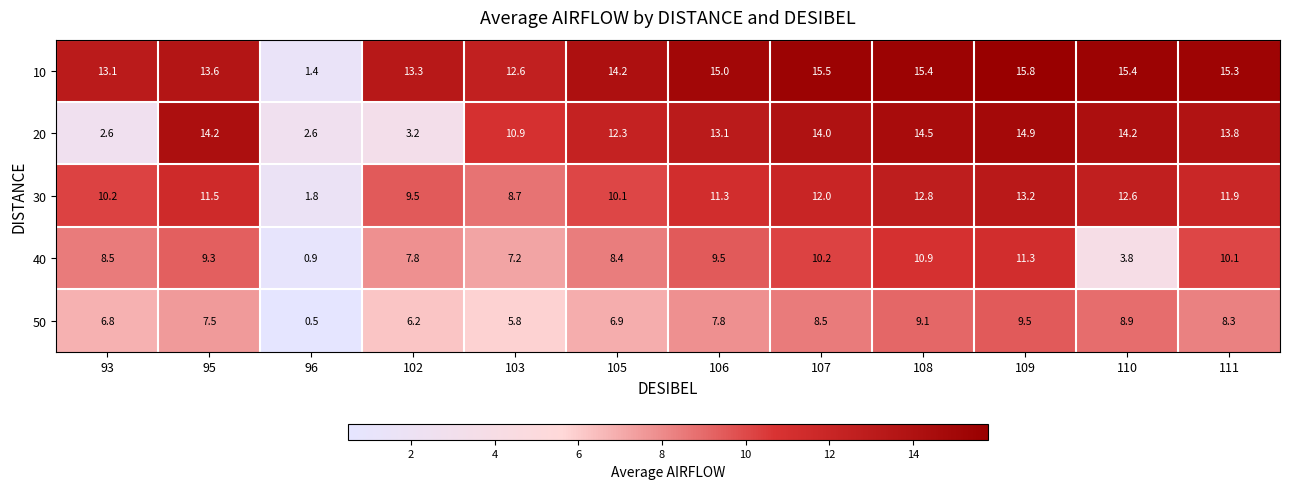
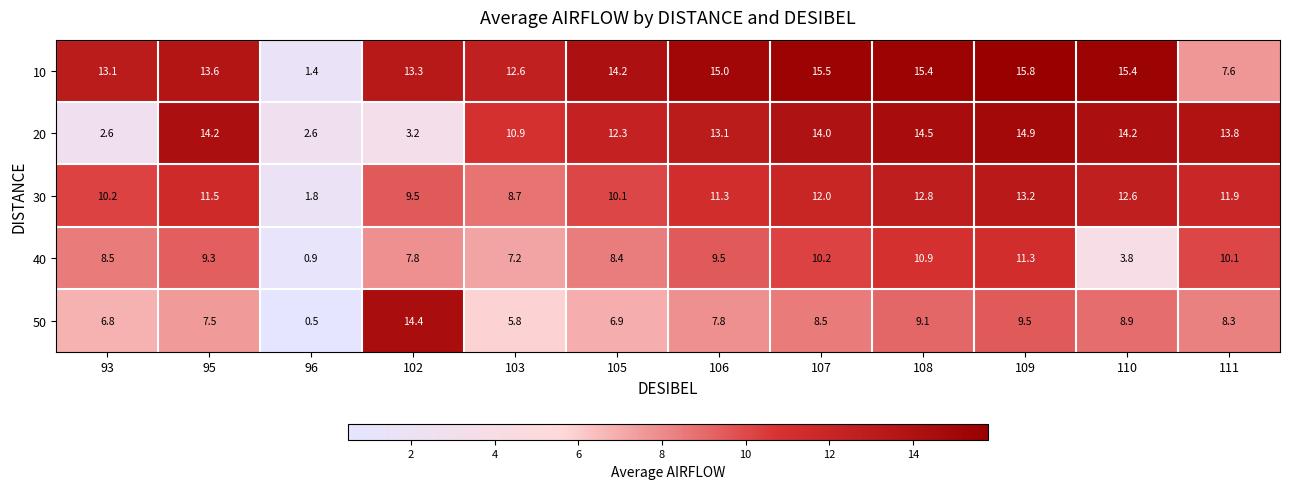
  {
    "10": {
      "93": 13.1,
      "95": 13.6,
      "96": 1.4,
      "102": 13.3,
      "103": 12.6,
      "105": 14.2,
      "106": 15.0,
      "107": 15.5,
      "108": 15.4,
      "109": 15.8,
      "110": 15.4,
-     "111": 15.3
+     "111": 7.6
    },
    "20": {
      "93": 2.6,
      "95": 14.2,
      "96": 2.6,
      "102": 3.2,
      "103": 10.9,
      "105": 12.3,
      "106": 13.1,
      "107": 14.0,
      "108": 14.5,
      "109": 14.9,
      "110": 14.2,
      "111": 13.8
    },
    "30": {
      "93": 10.2,
      "95": 11.5,
      "96": 1.8,
      "102": 9.5,
      "103": 8.7,
      "105": 10.1,
      "106": 11.3,
      "107": 12.0,
      "108": 12.8,
      "109": 13.2,
      "110": 12.6,
      "111": 11.9
    },
    "40": {
      "93": 8.5,
      "95": 9.3,
      "96": 0.9,
      "102": 7.8,
      "103": 7.2,
      "105": 8.4,
      "106": 9.5,
      "107": 10.2,
      "108": 10.9,
      "109": 11.3,
      "110": 3.8,
      "111": 10.1
    },
    "50": {
      "93": 6.8,
      "95": 7.5,
      "96": 0.5,
-     "102": 6.2,
+     "102": 14.4,
      "103": 5.8,
      "105": 6.9,
      "106": 7.8,
      "107": 8.5,
      "108": 9.1,
      "109": 9.5,
      "110": 8.9,
      "111": 8.3
    }
  }
